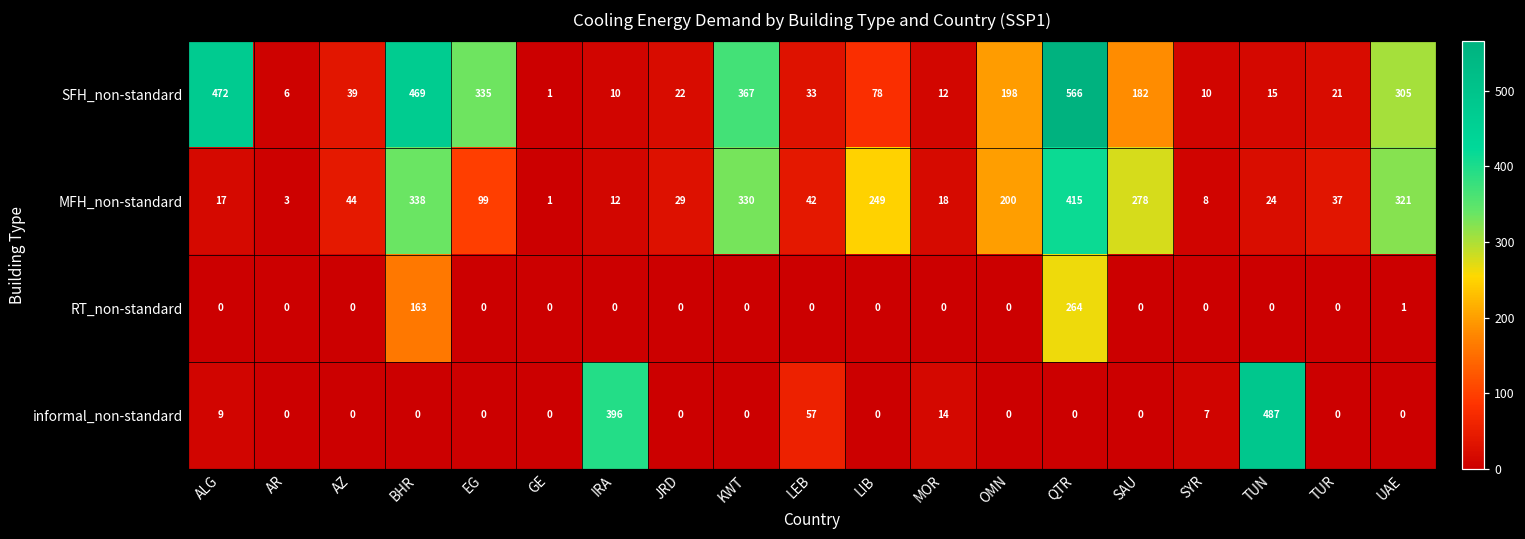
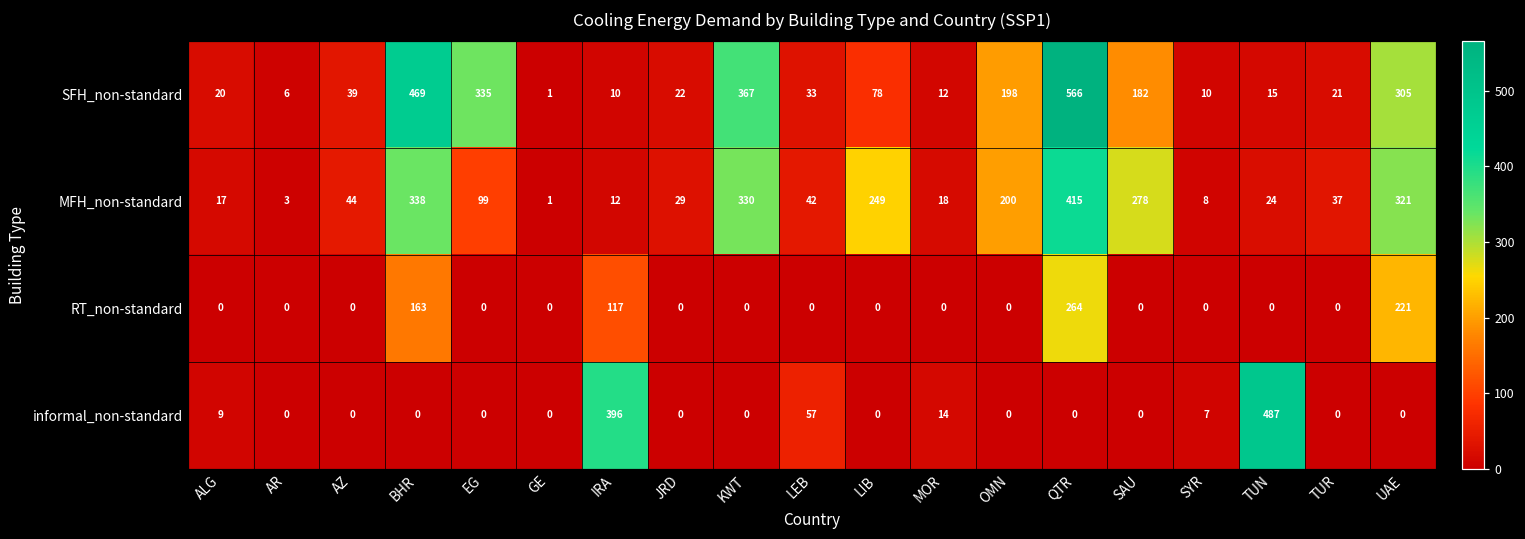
  {
    "SFH_non-standard": {
-     "ALG": 472,
+     "ALG": 20,
      "AR": 6,
      "AZ": 39,
      "BHR": 469,
      "EG": 335,
      "GE": 1,
      "IRA": 10,
      "JRD": 22,
      "KWT": 367,
      "LEB": 33,
      "LIB": 78,
      "MOR": 12,
      "OMN": 198,
      "QTR": 566,
      "SAU": 182,
      "SYR": 10,
      "TUN": 15,
      "TUR": 21,
      "UAE": 305
    },
    "MFH_non-standard": {
      "ALG": 17,
      "AR": 3,
      "AZ": 44,
      "BHR": 338,
      "EG": 99,
      "GE": 1,
      "IRA": 12,
      "JRD": 29,
      "KWT": 330,
      "LEB": 42,
      "LIB": 249,
      "MOR": 18,
      "OMN": 200,
      "QTR": 415,
      "SAU": 278,
      "SYR": 8,
      "TUN": 24,
      "TUR": 37,
      "UAE": 321
    },
    "RT_non-standard": {
      "ALG": 0,
      "AR": 0,
      "AZ": 0,
      "BHR": 163,
      "EG": 0,
      "GE": 0,
-     "IRA": 0,
+     "IRA": 117,
      "JRD": 0,
      "KWT": 0,
      "LEB": 0,
      "LIB": 0,
      "MOR": 0,
      "OMN": 0,
      "QTR": 264,
      "SAU": 0,
      "SYR": 0,
      "TUN": 0,
      "TUR": 0,
-     "UAE": 1
+     "UAE": 221
    },
    "informal_non-standard": {
      "ALG": 9,
      "AR": 0,
      "AZ": 0,
      "BHR": 0,
      "EG": 0,
      "GE": 0,
      "IRA": 396,
      "JRD": 0,
      "KWT": 0,
      "LEB": 57,
      "LIB": 0,
      "MOR": 14,
      "OMN": 0,
      "QTR": 0,
      "SAU": 0,
      "SYR": 7,
      "TUN": 487,
      "TUR": 0,
      "UAE": 0
    }
  }
